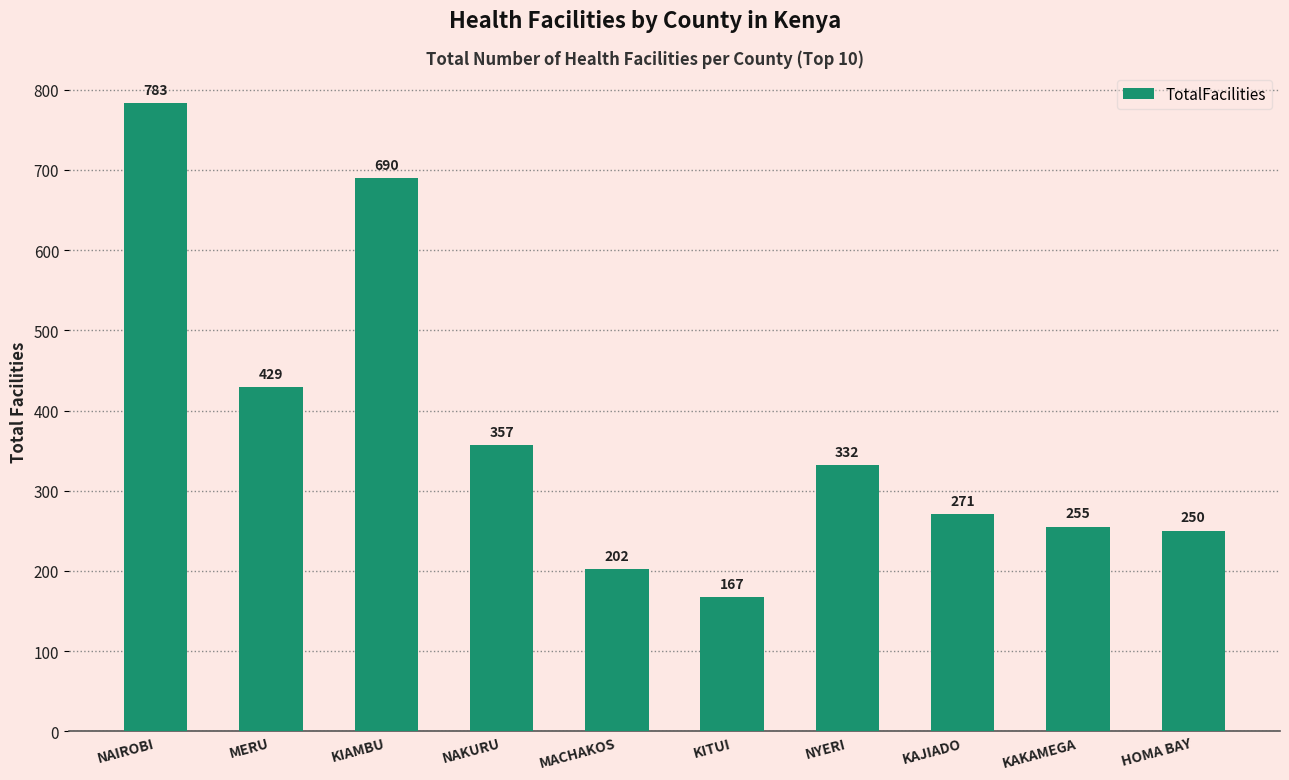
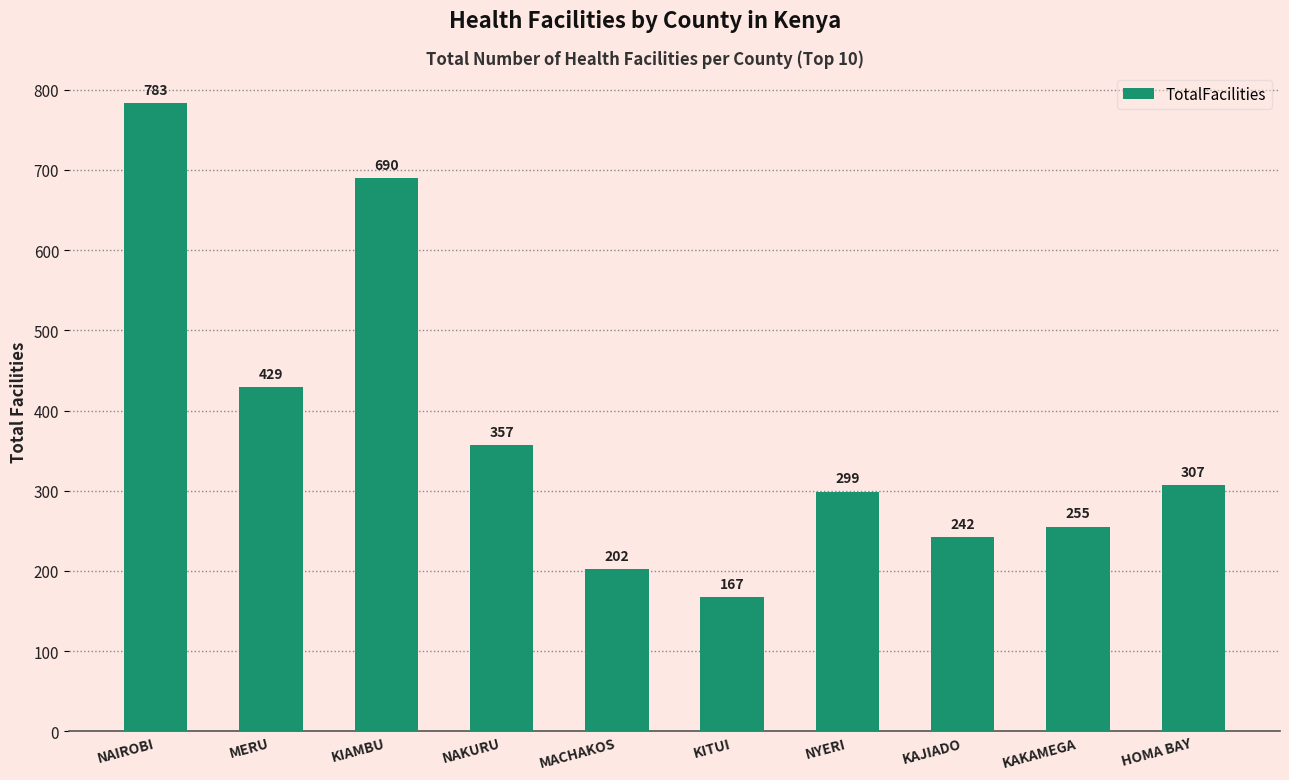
  {
    "NAIROBI": 783,
    "MERU": 429,
    "KIAMBU": 690,
    "NAKURU": 357,
    "MACHAKOS": 202,
    "KITUI": 167,
-   "NYERI": 332,
-   "KAJIADO": 271,
+   "NYERI": 299,
+   "KAJIADO": 242,
    "KAKAMEGA": 255,
-   "HOMA BAY": 250
+   "HOMA BAY": 307
  }
